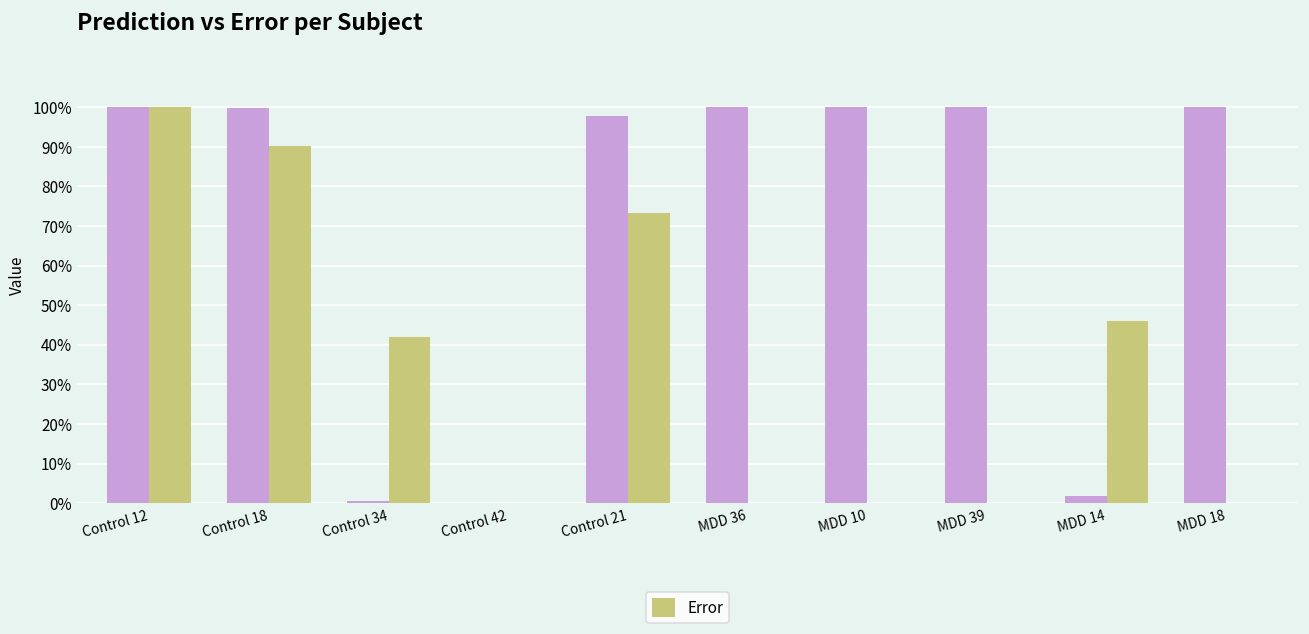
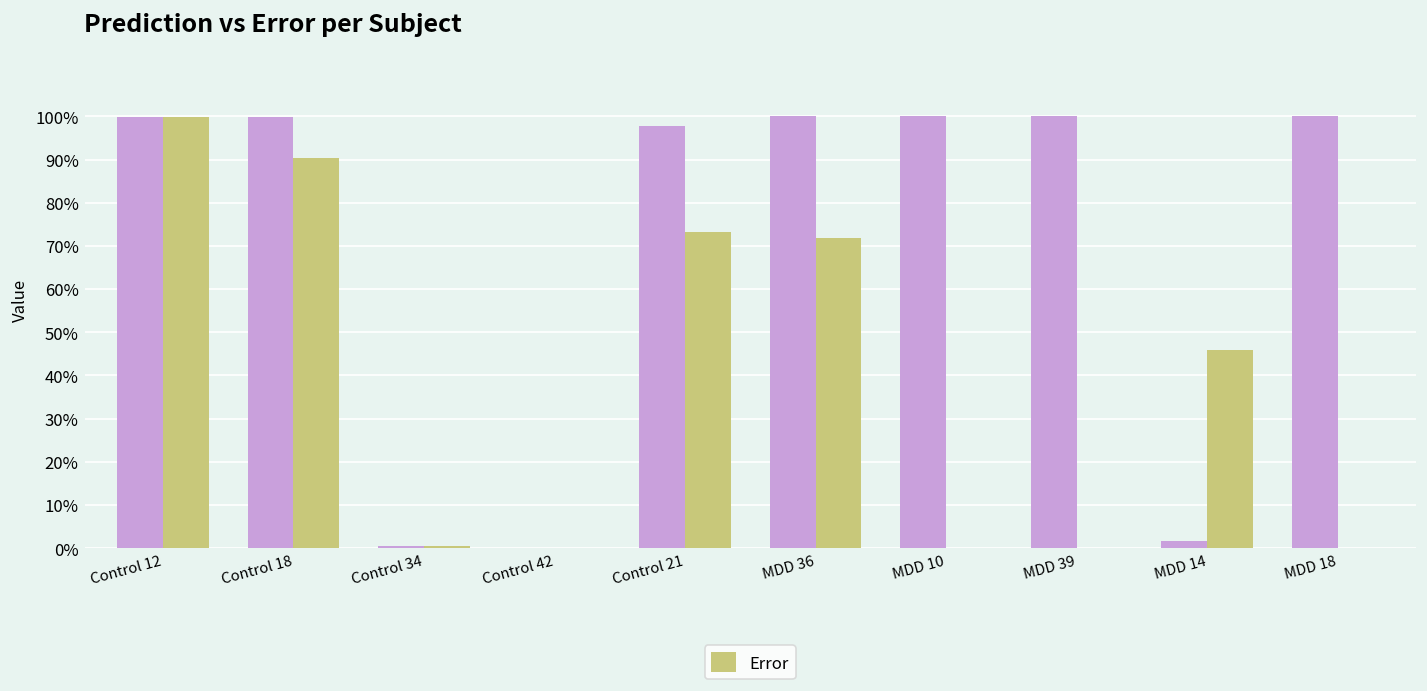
  {
    "Error": {
      "Control 12": "100%",
      "Control 18": "90%",
-     "Control 34": "42%",
+     "Control 34": "1%",
      "Control 21": "73%",
-     "MDD 36": "0%",
+     "MDD 36": "72%",
      "MDD 14": "46%"
    }
  }
